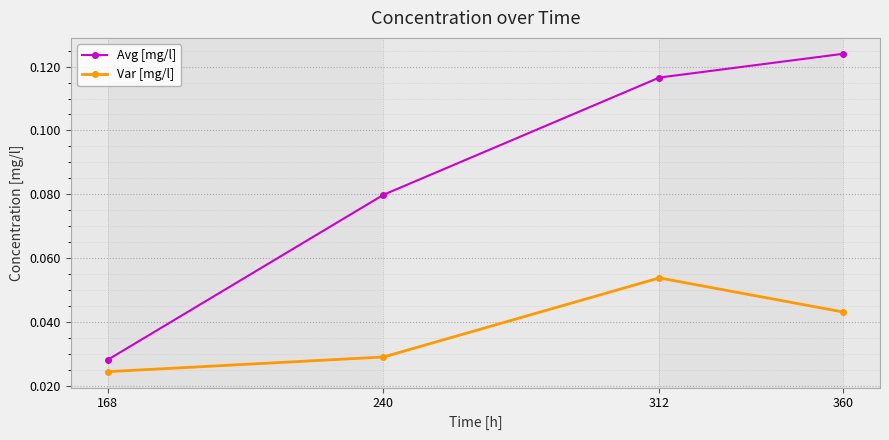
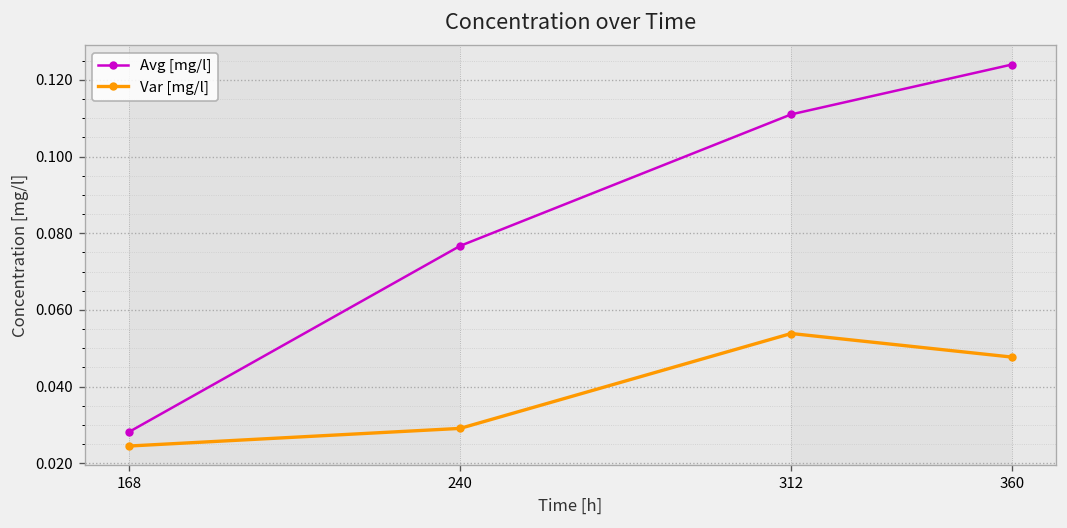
  {
    "Avg [mg/l]": {
      "168": 0.028,
-     "240": 0.080,
-     "312": 0.117,
+     "240": 0.077,
+     "312": 0.111,
      "360": 0.124
    },
    "Var [mg/l]": {
      "168": 0.024,
      "240": 0.029,
      "312": 0.054,
-     "360": 0.043
+     "360": 0.048
    }
  }
